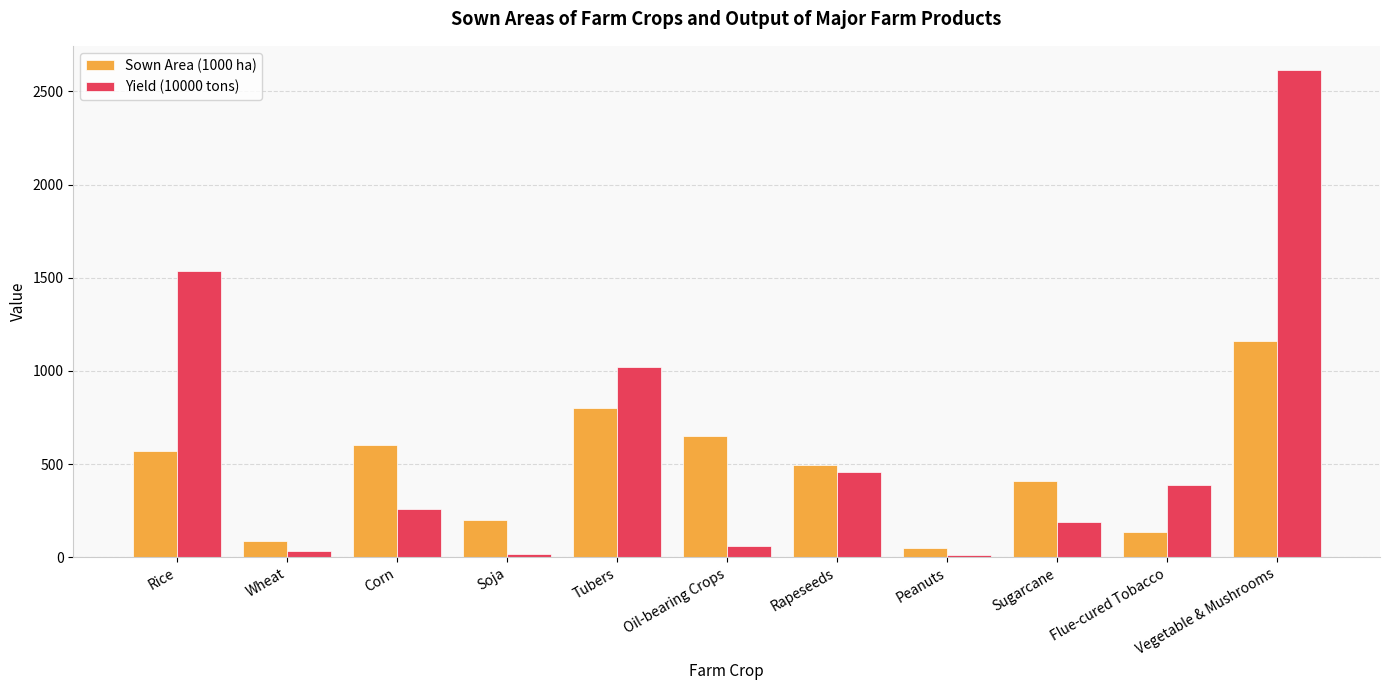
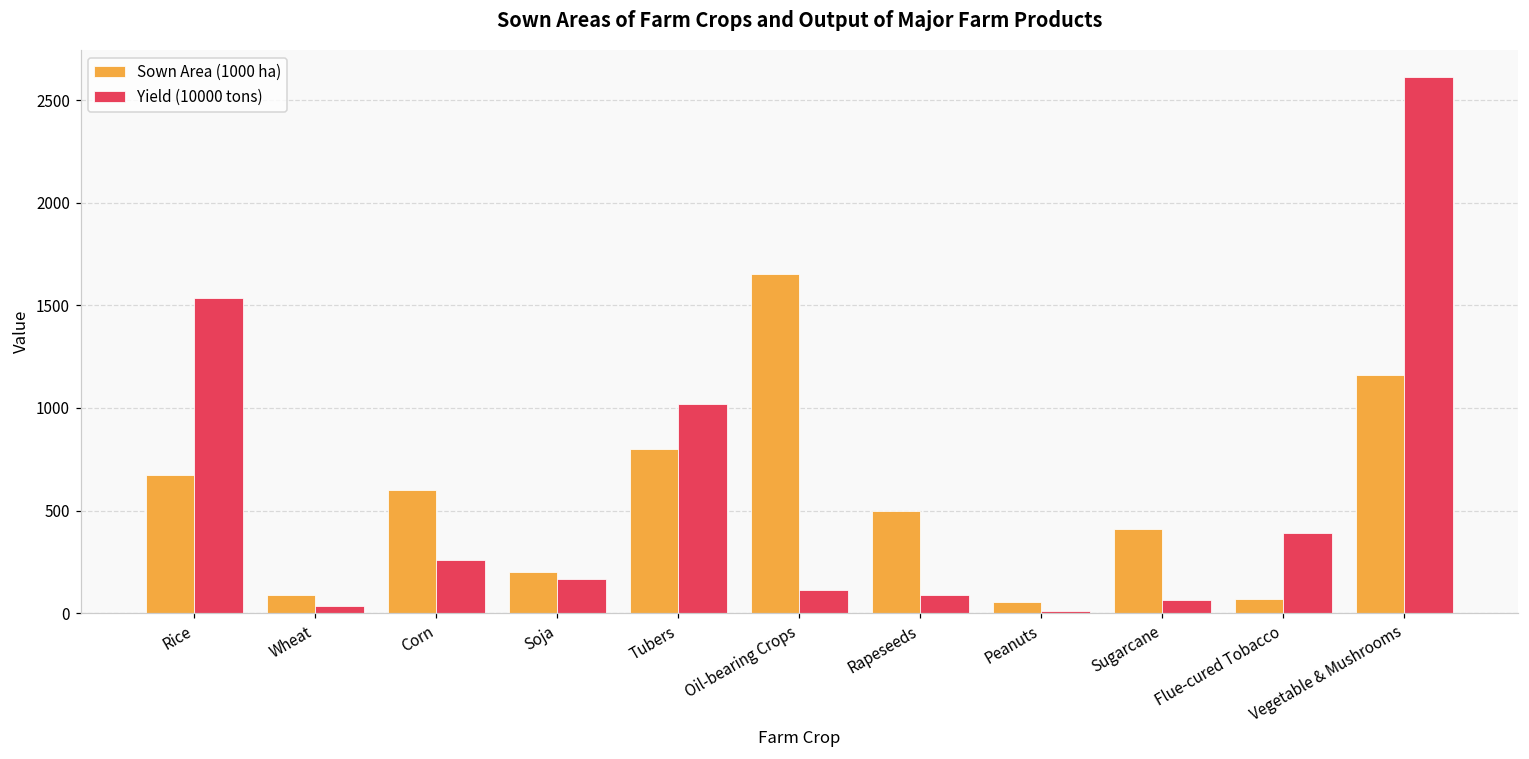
  {
    "Sown Area (1000 ha)": {
-     "Rice": 570,
+     "Rice": 670,
      "Wheat": 90,
      "Corn": 600,
      "Soja": 200,
      "Tubers": 800,
-     "Oil-bearing Crops": 650,
+     "Oil-bearing Crops": 1650,
      "Rapeseeds": 500,
      "Peanuts": 50,
      "Sugarcane": 410,
-     "Flue-cured Tobacco": 130,
+     "Flue-cured Tobacco": 70,
      "Vegetable & Mushrooms": 1160
    },
    "Yield (10000 tons)": {
      "Rice": 1540,
      "Wheat": 30,
      "Corn": 260,
-     "Soja": 20,
+     "Soja": 160,
      "Tubers": 1020,
-     "Oil-bearing Crops": 60,
-     "Rapeseeds": 460,
-     "Sugarcane": 190,
+     "Oil-bearing Crops": 110,
+     "Rapeseeds": 90,
+     "Sugarcane": 60,
      "Flue-cured Tobacco": 390,
      "Vegetable & Mushrooms": 2610
    }
  }
